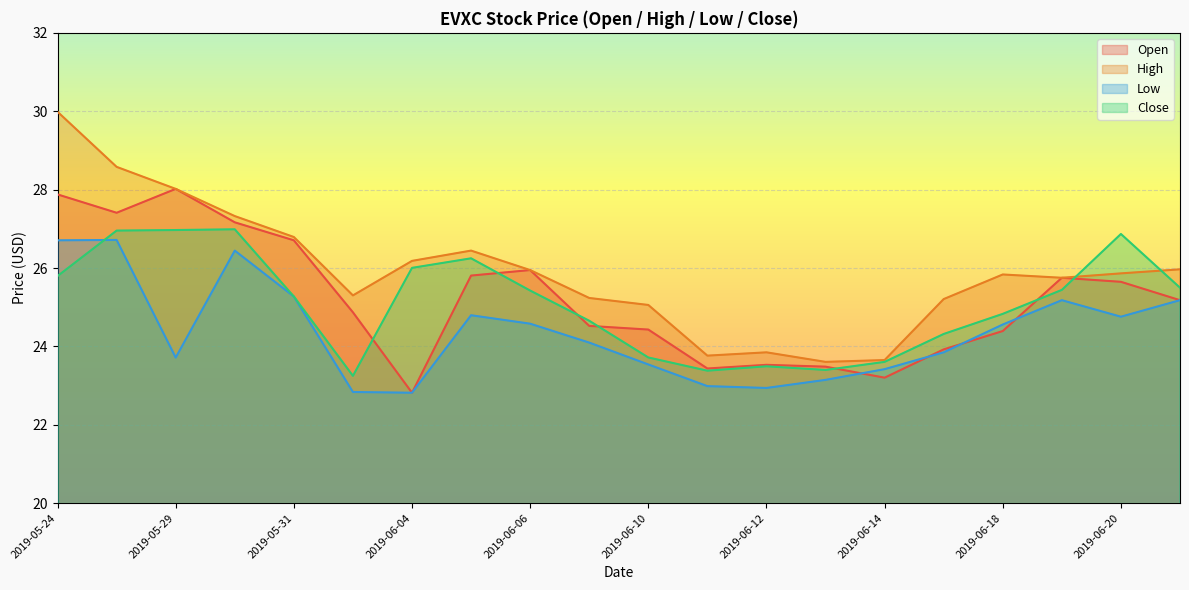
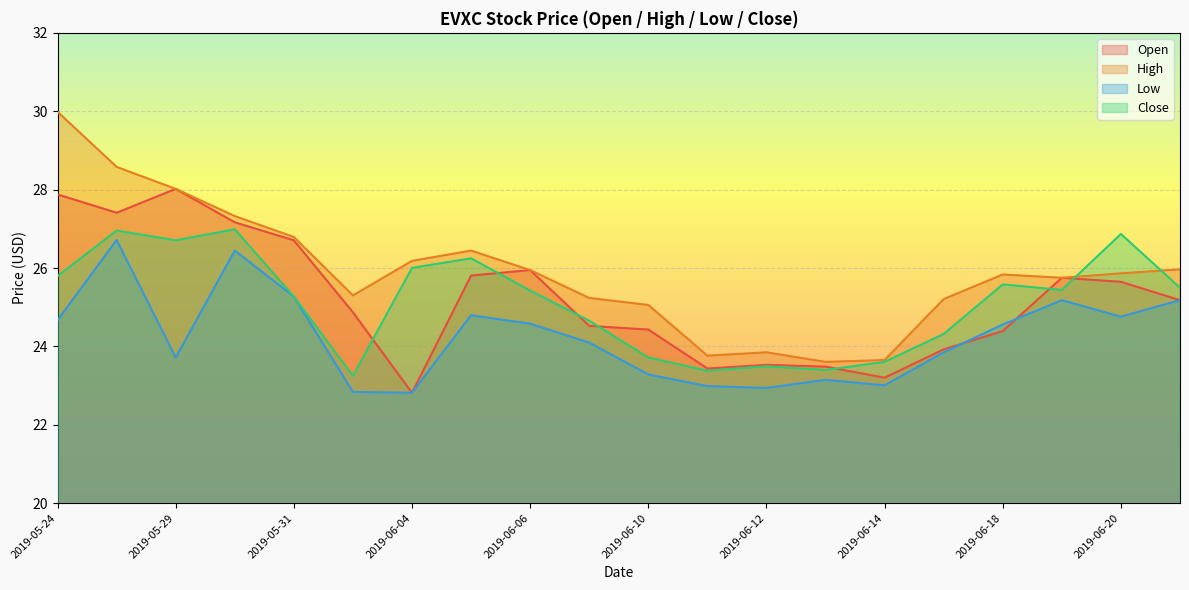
  {
    "Low": {
-     "2019-05-24": 26.7,
+     "2019-05-24": 24.7,
      "2019-05-29": 23.7,
      "2019-06-06": 24.6,
-     "2019-06-10": 23.5,
+     "2019-06-10": 23.3,
      "2019-06-12": 22.9,
-     "2019-06-14": 23.4,
+     "2019-06-14": 23.0,
      "2019-06-18": 24.6,
      "2019-06-20": 24.8
    },
    "Close": {
      "2019-05-24": 25.8,
-     "2019-05-29": 27.0,
+     "2019-05-29": 26.7,
      "2019-06-04": 26.0,
      "2019-06-06": 25.4,
      "2019-06-10": 23.7,
-     "2019-06-18": 24.8,
+     "2019-06-18": 25.6,
      "2019-06-20": 26.9
    }
  }
